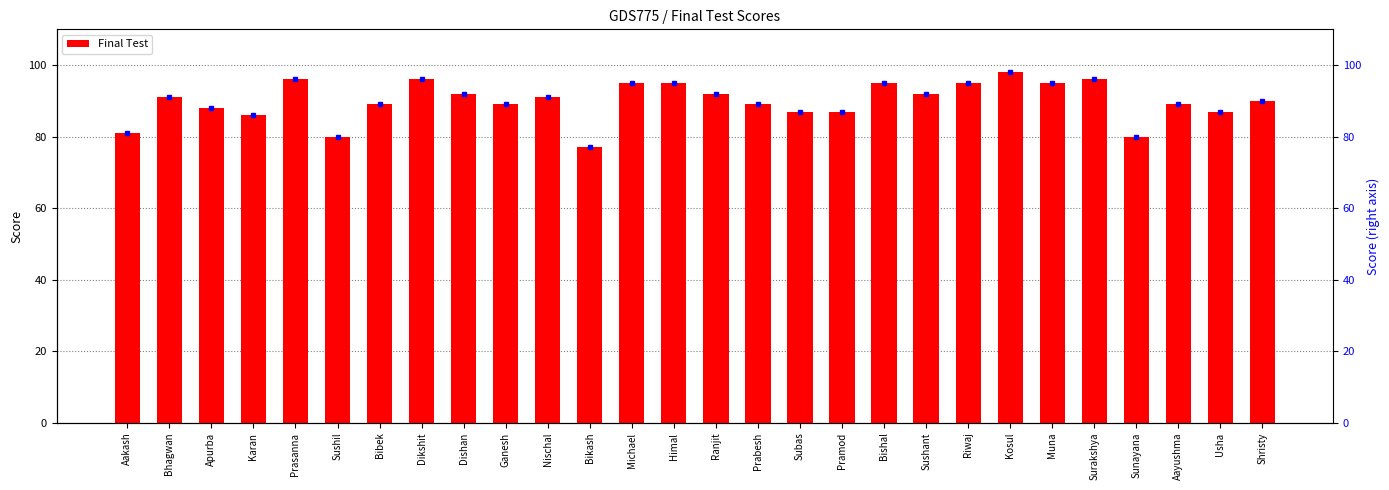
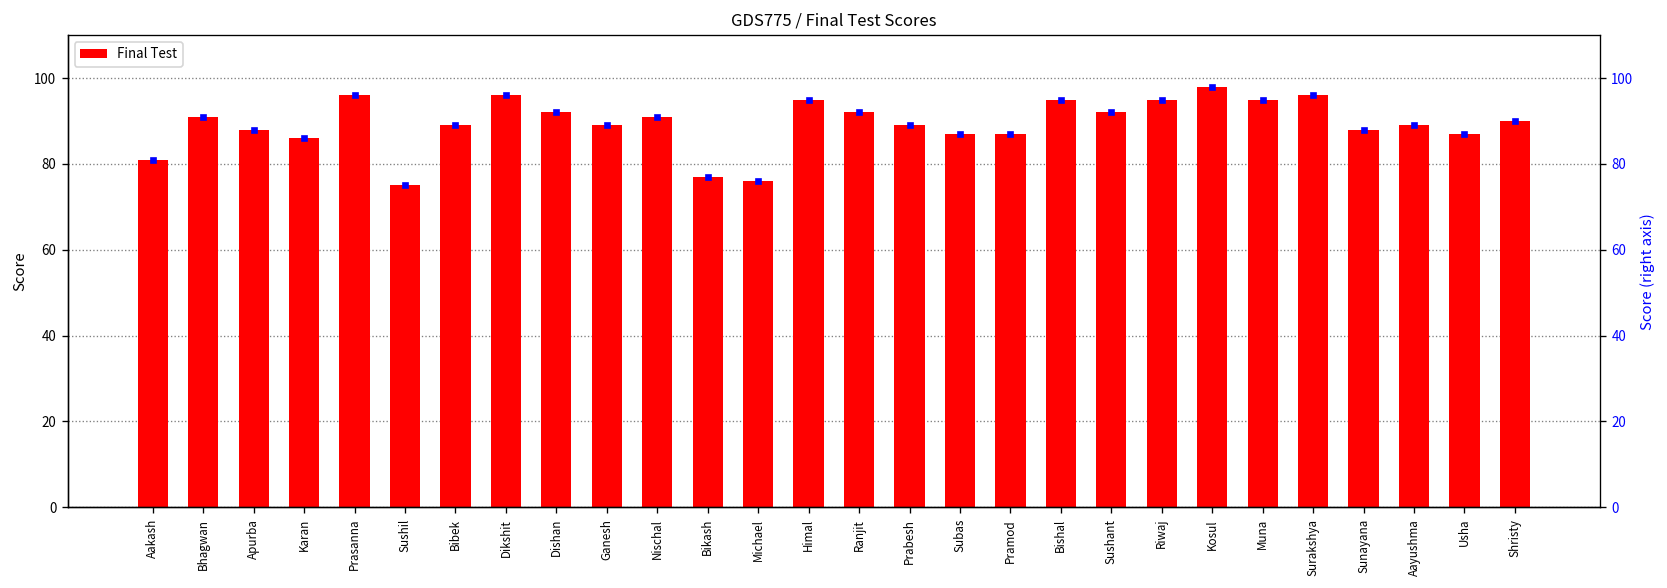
  {
    "Final Test": {
      "Aakash": 81,
      "Bhagwan": 91,
      "Apurba": 88,
      "Karan": 86,
      "Prasanna": 96,
-     "Sushil": 80,
+     "Sushil": 75,
      "Bibek": 89,
      "Dikshit": 96,
      "Dishan": 92,
      "Ganesh": 89,
      "Nischal": 91,
      "Bikash": 77,
-     "Michael": 95,
+     "Michael": 76,
      "Himal": 95,
      "Ranjit": 92,
      "Prabesh": 89,
      "Subas": 87,
      "Pramod": 87,
      "Bishal": 95,
      "Sushant": 92,
      "Riwaj": 95,
      "Kosul": 98,
      "Muna": 95,
      "Surakshya": 96,
-     "Sunayana": 80,
+     "Sunayana": 88,
      "Aayushma": 89,
      "Usha": 87,
      "Shristy": 90
    }
  }
